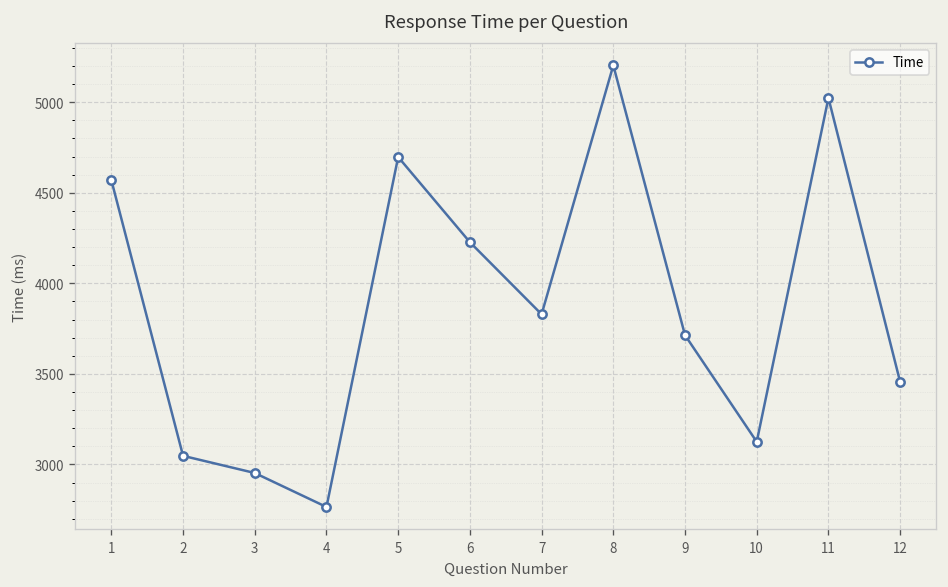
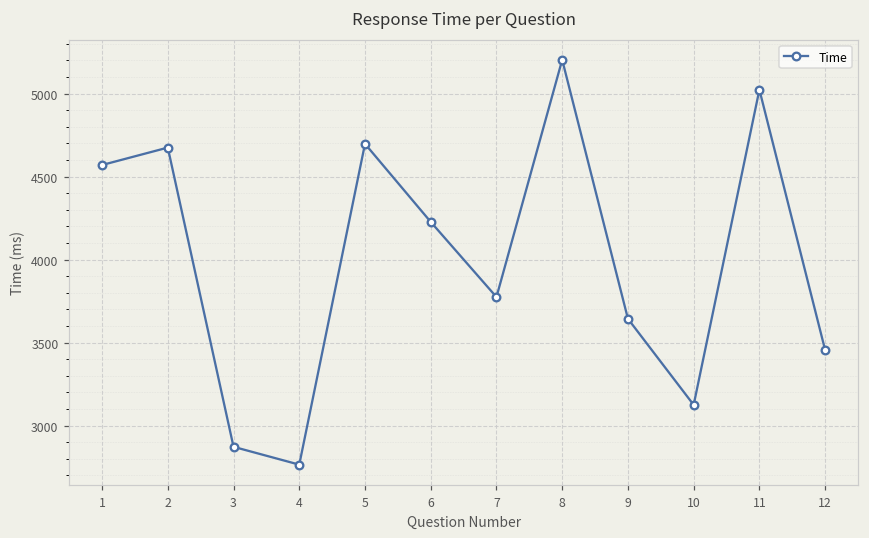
  {
    "1": 4570,
-   "2": 3050,
-   "3": 2950,
+   "2": 4680,
+   "3": 2870,
    "4": 2770,
    "5": 4700,
    "6": 4230,
-   "7": 3830,
+   "7": 3770,
    "8": 5200,
-   "9": 3710,
+   "9": 3640,
    "10": 3130,
    "11": 5020,
    "12": 3460
  }
